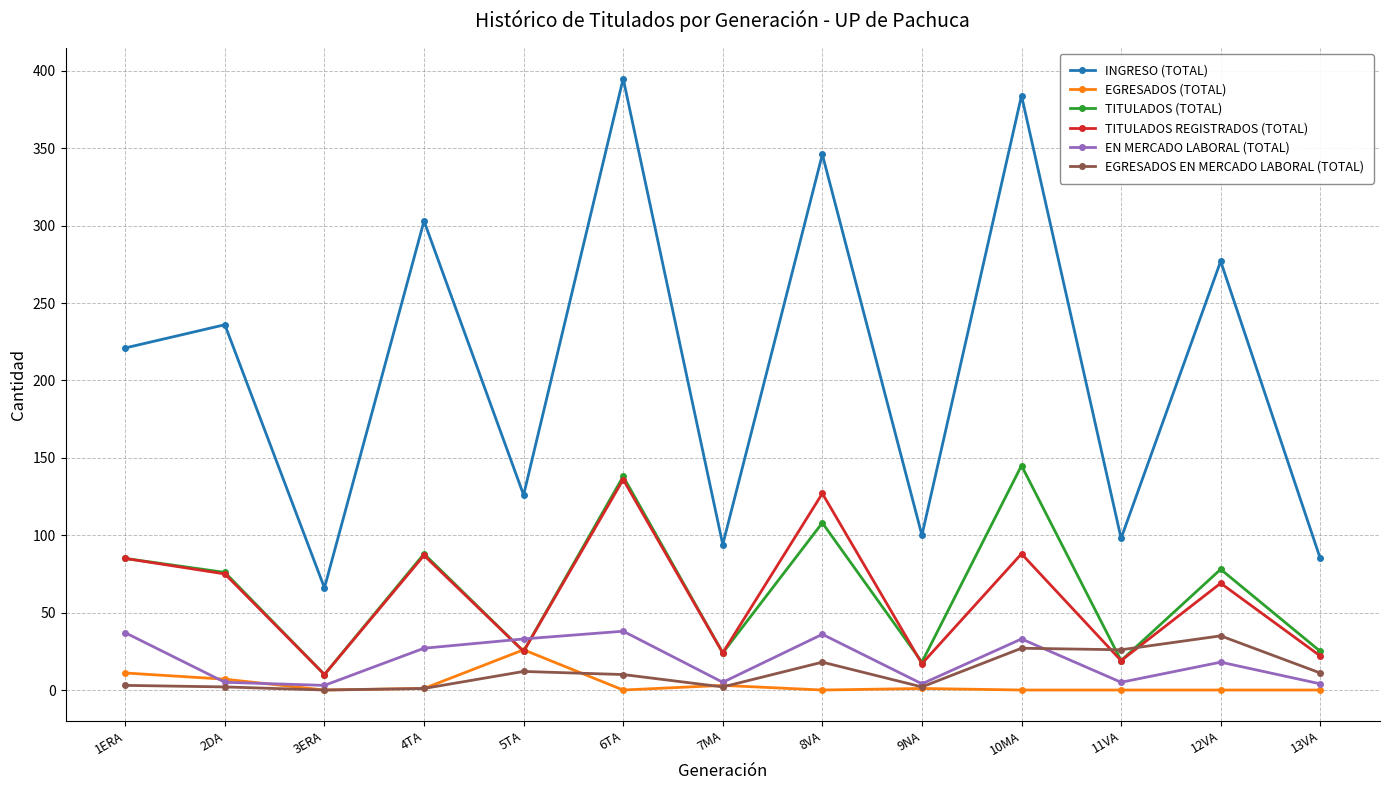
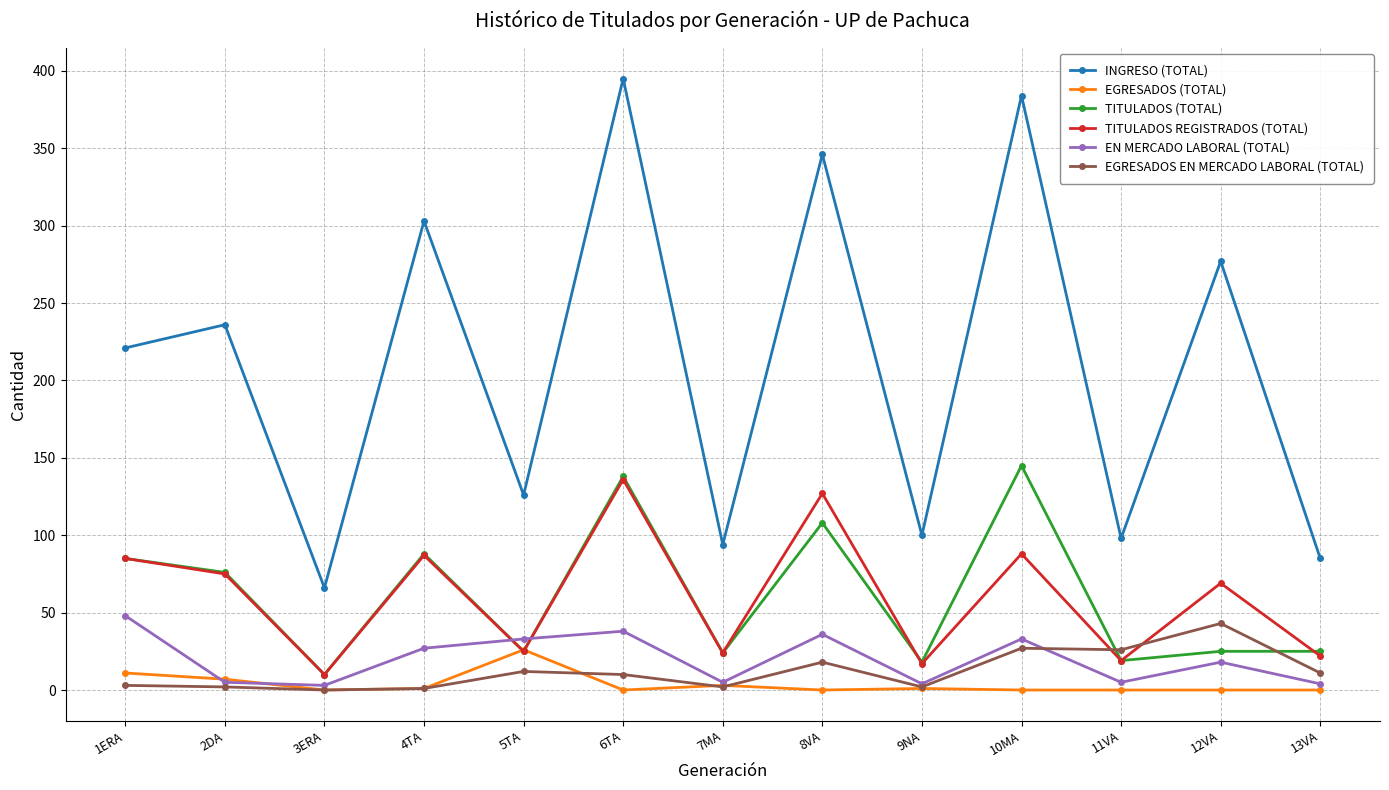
  {
    "INGRESO (TOTAL)": {
      "1ERA": 221,
      "2DA": 236,
      "3ERA": 66,
      "4TA": 303,
      "5TA": 126,
      "6TA": 395,
      "7MA": 94,
      "8VA": 346,
      "9NA": 100,
      "10MA": 384,
      "11VA": 98,
      "12VA": 277,
      "13VA": 85
    },
    "EGRESADOS (TOTAL)": {
      "1ERA": 11,
      "2DA": 7,
      "6TA": 0,
      "8VA": 0,
      "10MA": 0,
      "11VA": 0,
      "12VA": 0,
      "13VA": 0
    },
    "TITULADOS (TOTAL)": {
      "6TA": 138,
      "8VA": 108,
      "10MA": 145,
-     "12VA": 78,
+     "12VA": 25,
      "13VA": 25
    },
    "TITULADOS REGISTRADOS (TOTAL)": {
      "6TA": 136,
      "8VA": 127,
      "10MA": 88,
      "12VA": 69,
      "13VA": 22
    },
    "EN MERCADO LABORAL (TOTAL)": {
-     "1ERA": 37,
+     "1ERA": 48,
      "2DA": 5,
      "3ERA": 3,
      "4TA": 27,
      "5TA": 33,
      "6TA": 38,
      "7MA": 5,
      "8VA": 36,
      "9NA": 4,
      "10MA": 33,
      "11VA": 5,
      "12VA": 18,
      "13VA": 4
    },
    "EGRESADOS EN MERCADO LABORAL (TOTAL)": {
      "1ERA": 3,
      "2DA": 2,
      "5TA": 12,
      "6TA": 10,
      "8VA": 18,
      "10MA": 27,
      "11VA": 26,
-     "12VA": 35,
+     "12VA": 43,
      "13VA": 11
    }
  }
